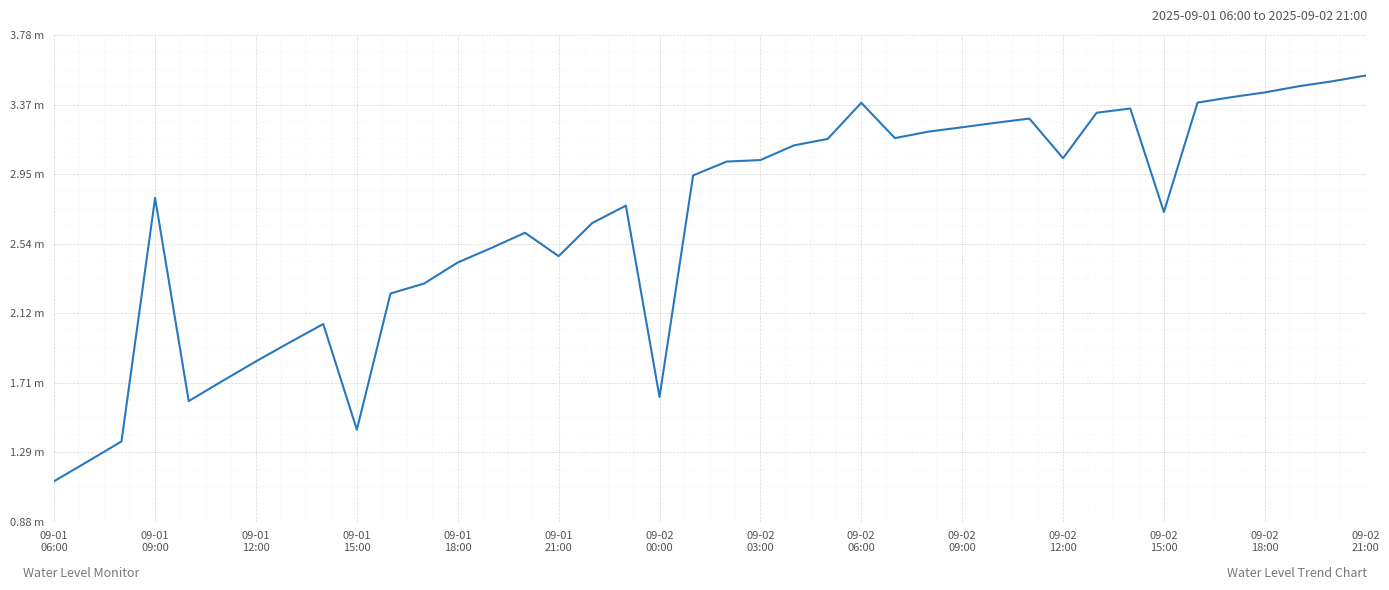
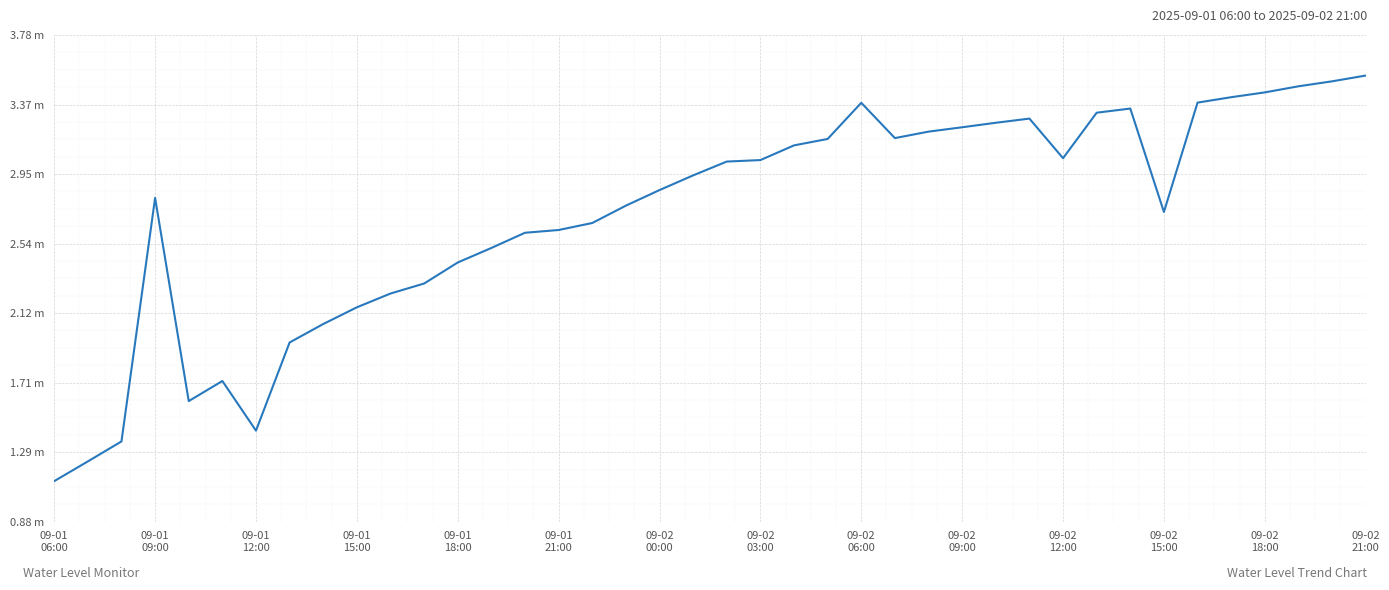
  {
    "09-01 06:00": "1.12 m",
    "09-01 09:00": "2.81 m",
-   "09-01 12:00": "1.83 m",
-   "09-01 15:00": "1.42 m",
+   "09-01 12:00": "1.42 m",
+   "09-01 15:00": "2.16 m",
    "09-01 18:00": "2.42 m",
-   "09-01 21:00": "2.46 m",
-   "09-02 00:00": "1.62 m",
+   "09-01 21:00": "2.62 m",
+   "09-02 00:00": "2.86 m",
    "09-02 03:00": "3.04 m",
    "09-02 06:00": "3.38 m",
    "09-02 09:00": "3.23 m",
    "09-02 12:00": "3.05 m",
    "09-02 15:00": "2.73 m",
    "09-02 18:00": "3.44 m",
    "09-02 21:00": "3.54 m"
  }
